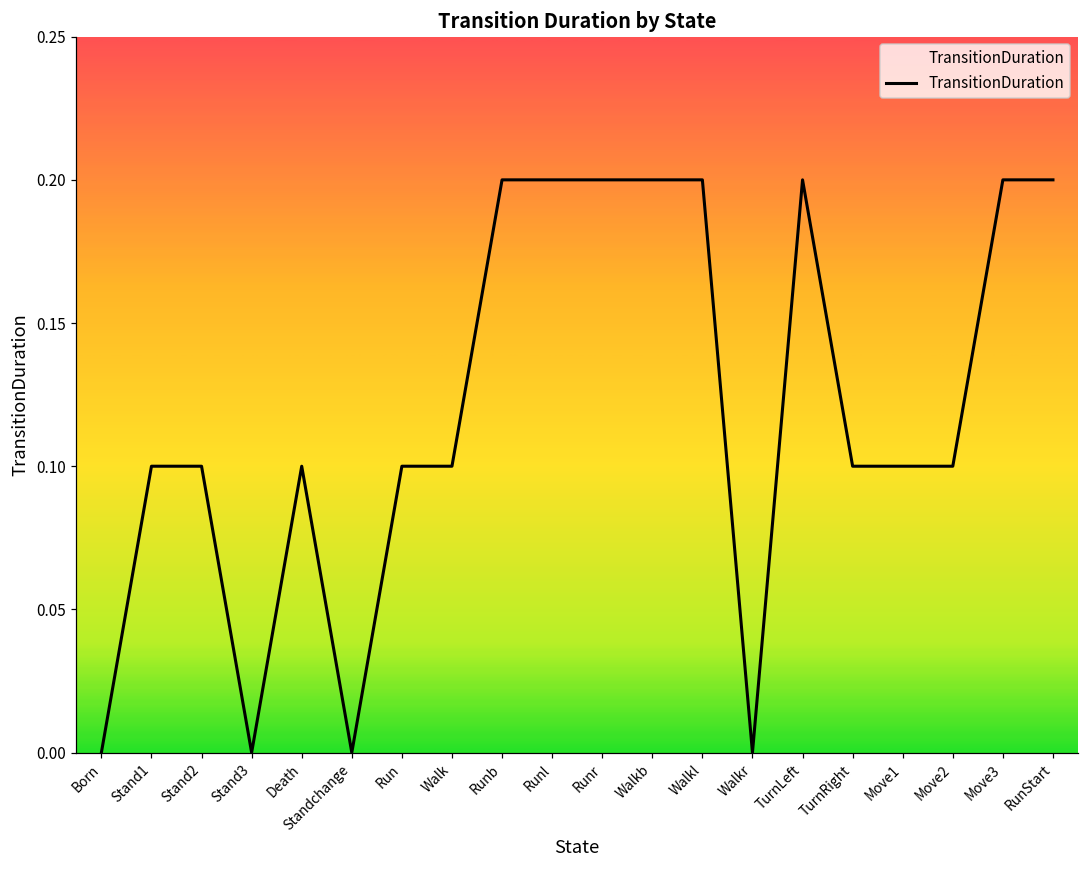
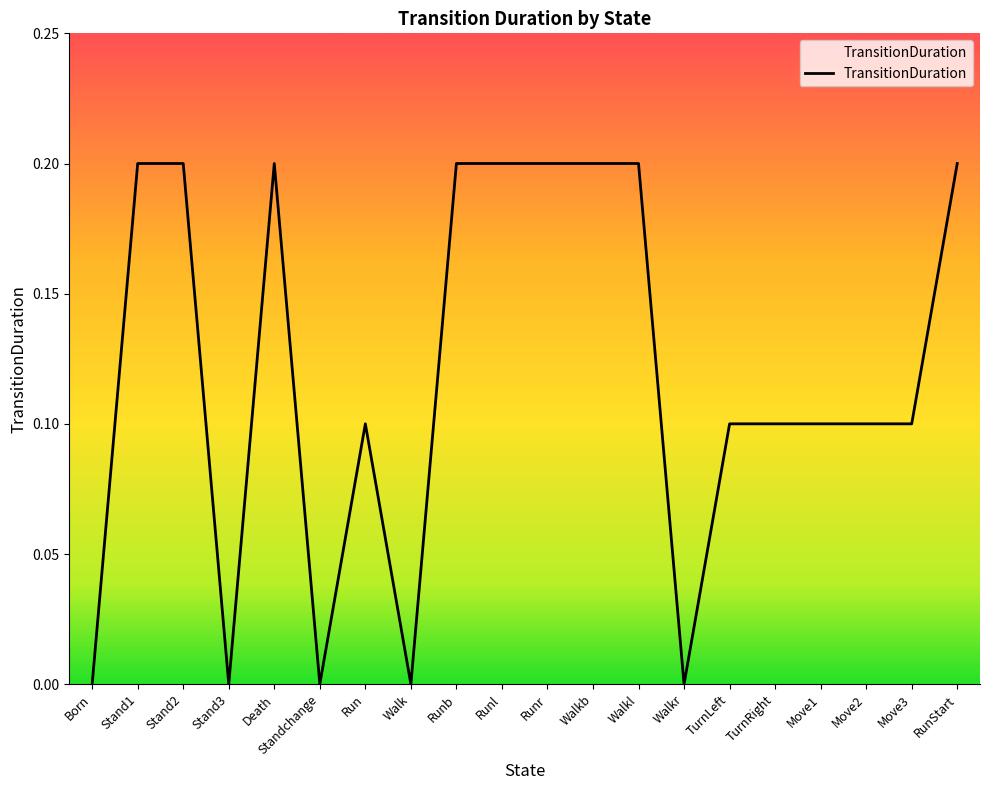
  {
    "Born": 0.0,
-   "Stand1": 0.1,
-   "Stand2": 0.1,
+   "Stand1": 0.2,
+   "Stand2": 0.2,
    "Stand3": 0.0,
-   "Death": 0.1,
+   "Death": 0.2,
    "Standchange": 0.0,
    "Run": 0.1,
-   "Walk": 0.1,
+   "Walk": 0.0,
    "Runb": 0.2,
    "Runl": 0.2,
    "Runr": 0.2,
    "Walkb": 0.2,
    "Walkl": 0.2,
    "Walkr": 0.0,
-   "TurnLeft": 0.2,
+   "TurnLeft": 0.1,
    "TurnRight": 0.1,
    "Move1": 0.1,
    "Move2": 0.1,
-   "Move3": 0.2,
+   "Move3": 0.1,
    "RunStart": 0.2
  }
